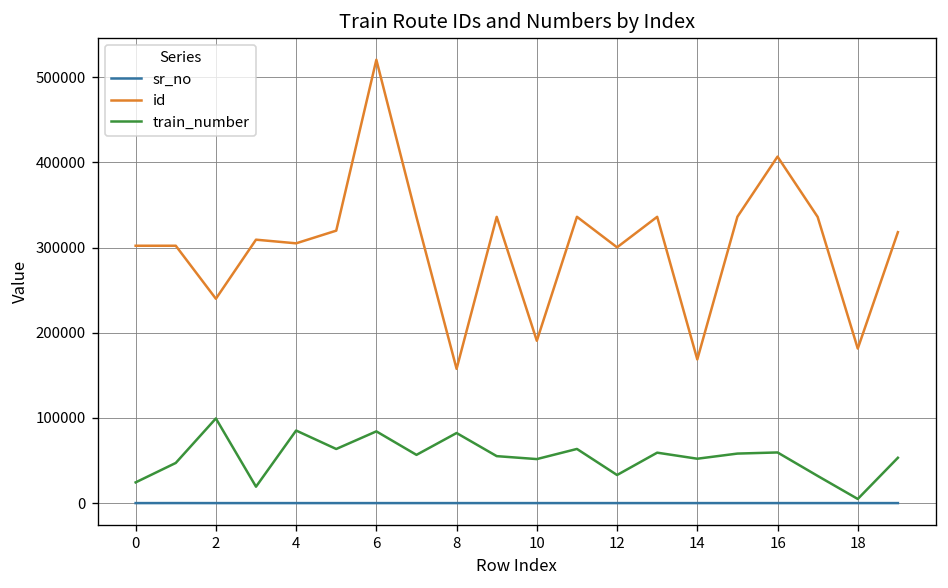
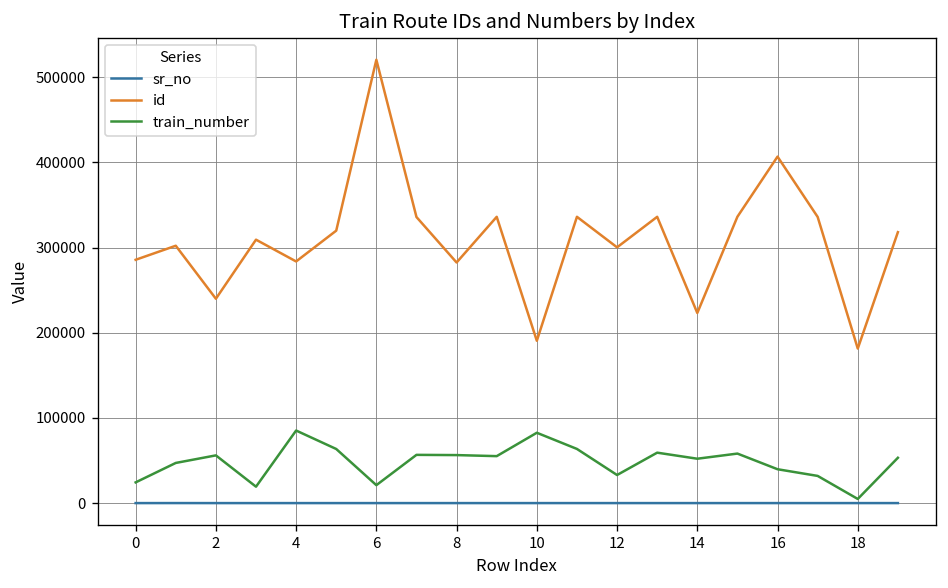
  {
    "sr_no": {
      "0": 0,
      "2": 0,
      "4": 0,
      "6": 0,
      "8": 0,
      "10": 0,
      "12": 0,
      "14": 0,
      "16": 0,
      "18": 0
    },
    "id": {
-     "0": 300000,
+     "0": 290000,
      "2": 240000,
-     "4": 310000,
+     "4": 280000,
      "6": 520000,
-     "8": 160000,
+     "8": 280000,
      "10": 190000,
      "12": 300000,
-     "14": 170000,
+     "14": 220000,
      "16": 410000,
      "18": 180000
    },
    "train_number": {
      "0": 20000,
-     "2": 100000,
+     "2": 60000,
      "4": 90000,
-     "6": 80000,
-     "8": 80000,
-     "10": 50000,
+     "6": 20000,
+     "8": 60000,
+     "10": 80000,
      "12": 30000,
      "14": 50000,
-     "16": 60000,
+     "16": 40000,
      "18": 0
    }
  }
